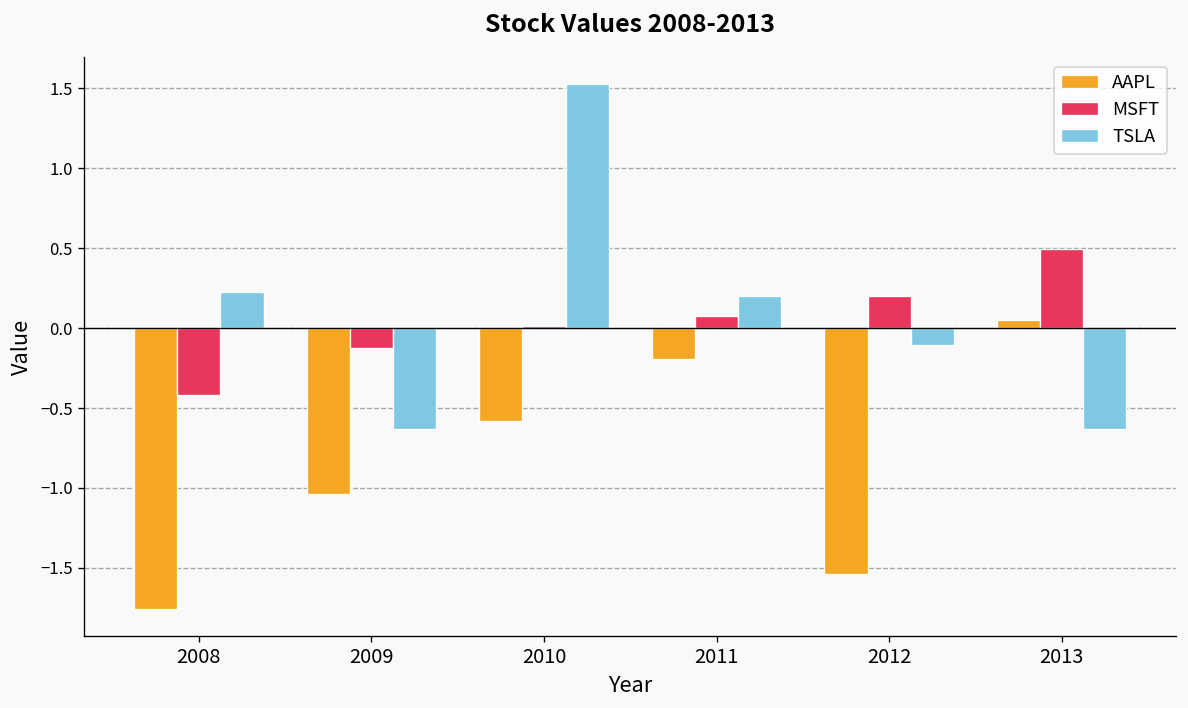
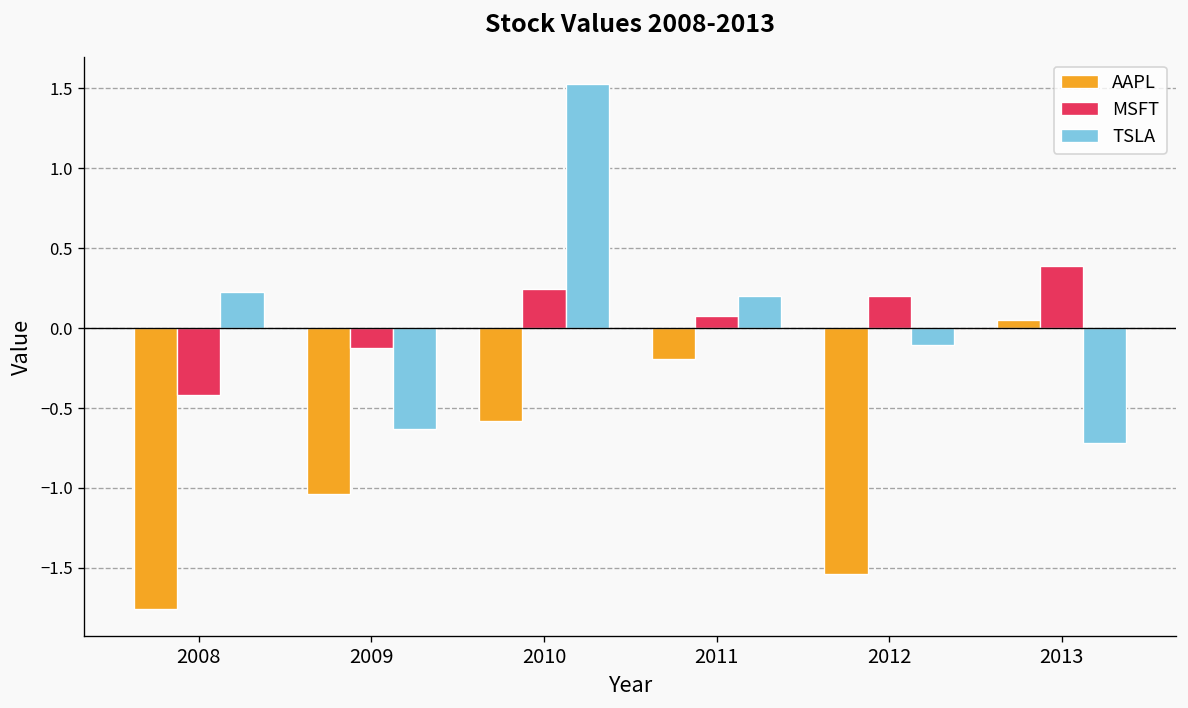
  {
    "AAPL": {
      "2008": -1.76,
      "2009": -1.04,
      "2010": -0.58,
      "2011": -0.20,
      "2012": -1.54,
      "2013": 0.05
    },
    "MSFT": {
      "2008": -0.42,
      "2009": -0.12,
-     "2010": 0.02,
+     "2010": 0.24,
      "2011": 0.08,
      "2012": 0.20,
-     "2013": 0.50
+     "2013": 0.39
    },
    "TSLA": {
      "2008": 0.23,
      "2009": -0.63,
      "2010": 1.53,
      "2011": 0.20,
      "2012": -0.11,
-     "2013": -0.63
+     "2013": -0.72
    }
  }
